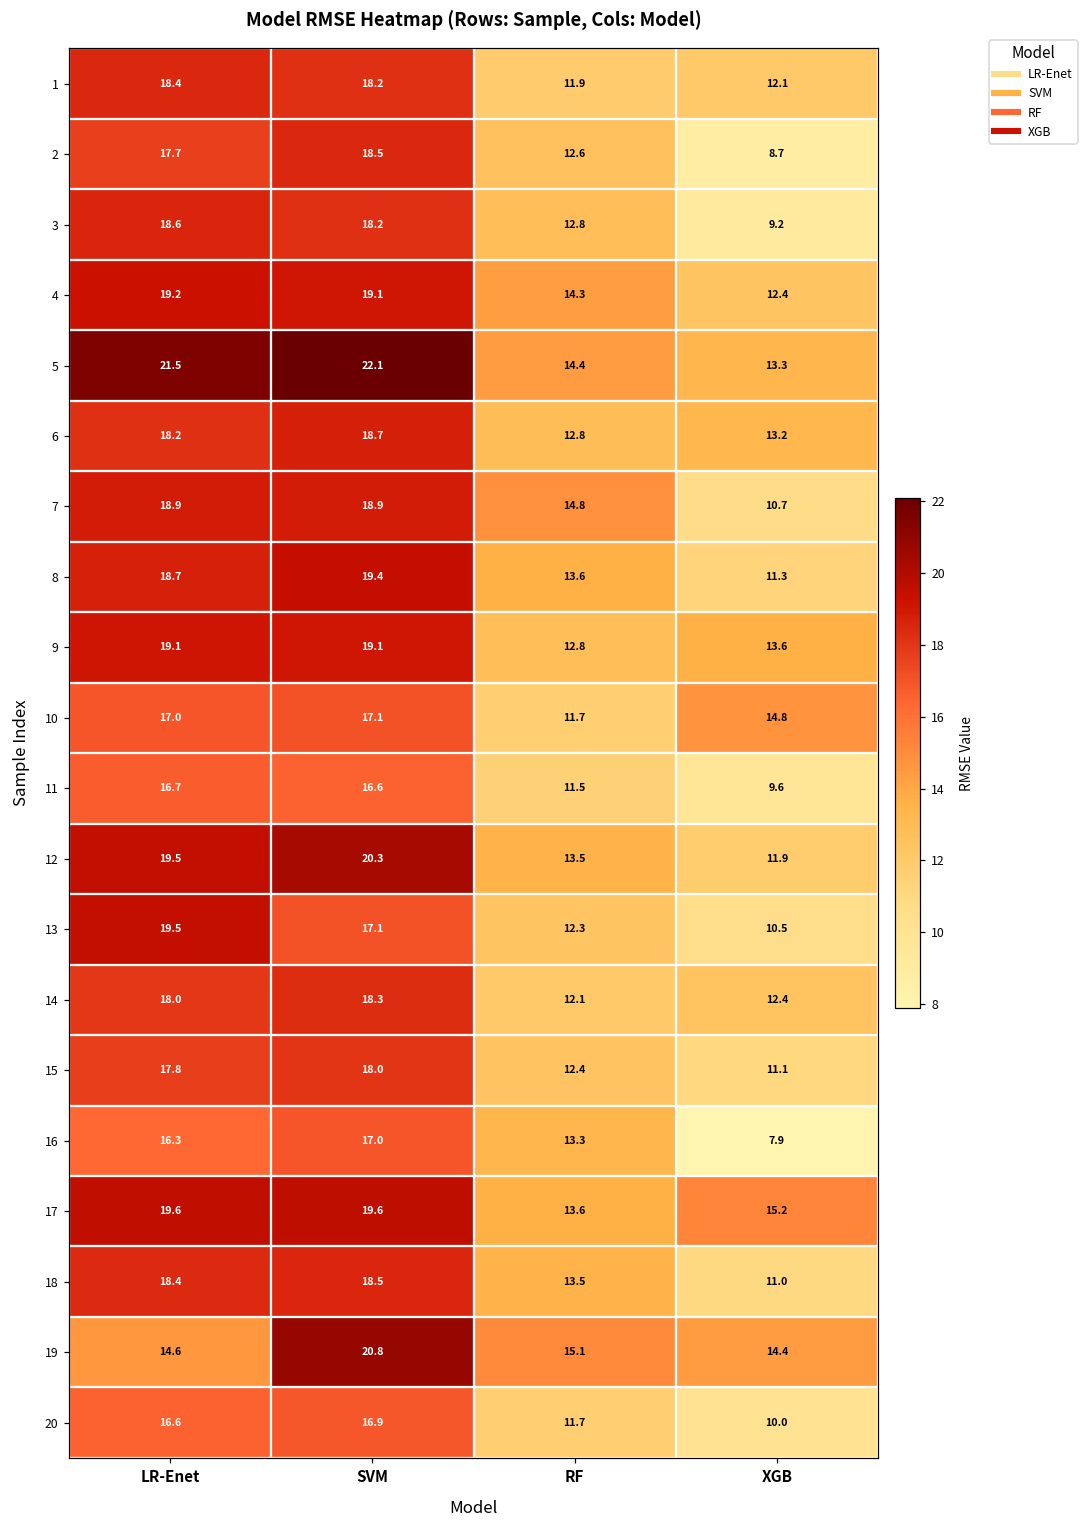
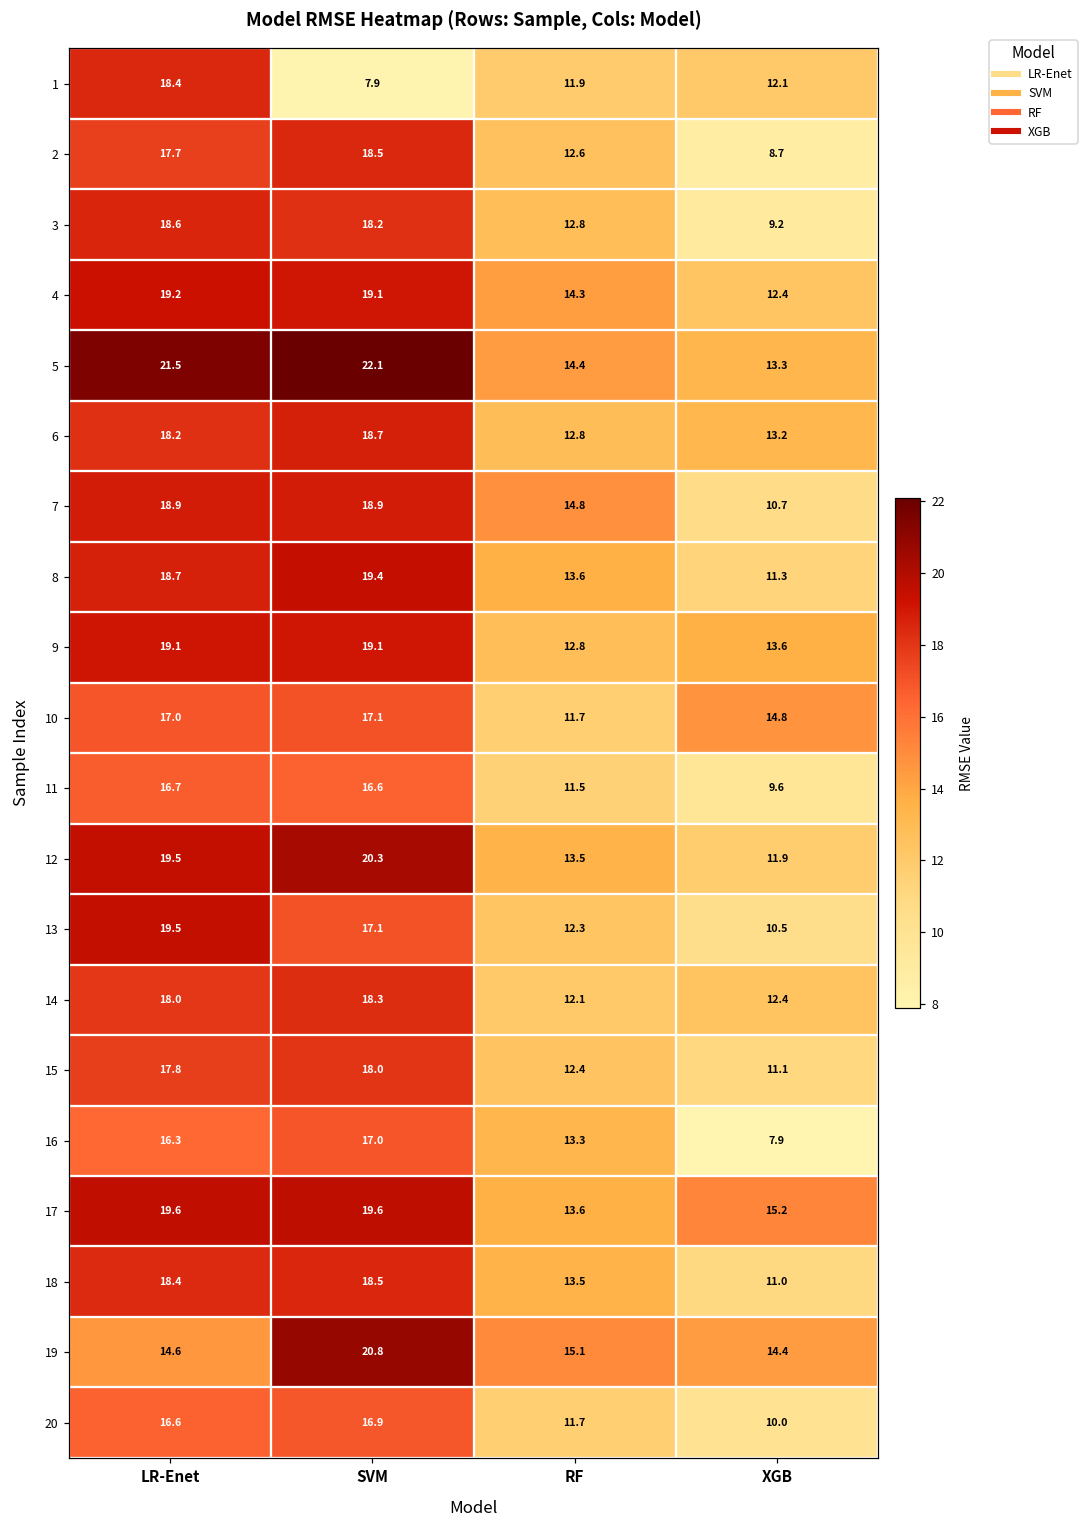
  {
    "1": {
      "LR-Enet": 18.4,
-     "SVM": 18.2,
+     "SVM": 7.9,
      "RF": 11.9,
      "XGB": 12.1
    },
    "2": {
      "LR-Enet": 17.7,
      "SVM": 18.5,
      "RF": 12.6,
      "XGB": 8.7
    },
    "3": {
      "LR-Enet": 18.6,
      "SVM": 18.2,
      "RF": 12.8,
      "XGB": 9.2
    },
    "4": {
      "LR-Enet": 19.2,
      "SVM": 19.1,
      "RF": 14.3,
      "XGB": 12.4
    },
    "5": {
      "LR-Enet": 21.5,
      "SVM": 22.1,
      "RF": 14.4,
      "XGB": 13.3
    },
    "6": {
      "LR-Enet": 18.2,
      "SVM": 18.7,
      "RF": 12.8,
      "XGB": 13.2
    },
    "7": {
      "LR-Enet": 18.9,
      "SVM": 18.9,
      "RF": 14.8,
      "XGB": 10.7
    },
    "8": {
      "LR-Enet": 18.7,
      "SVM": 19.4,
      "RF": 13.6,
      "XGB": 11.3
    },
    "9": {
      "LR-Enet": 19.1,
      "SVM": 19.1,
      "RF": 12.8,
      "XGB": 13.6
    },
    "10": {
      "LR-Enet": 17.0,
      "SVM": 17.1,
      "RF": 11.7,
      "XGB": 14.8
    },
    "11": {
      "LR-Enet": 16.7,
      "SVM": 16.6,
      "RF": 11.5,
      "XGB": 9.6
    },
    "12": {
      "LR-Enet": 19.5,
      "SVM": 20.3,
      "RF": 13.5,
      "XGB": 11.9
    },
    "13": {
      "LR-Enet": 19.5,
      "SVM": 17.1,
      "RF": 12.3,
      "XGB": 10.5
    },
    "14": {
      "LR-Enet": 18.0,
      "SVM": 18.3,
      "RF": 12.1,
      "XGB": 12.4
    },
    "15": {
      "LR-Enet": 17.8,
      "SVM": 18.0,
      "RF": 12.4,
      "XGB": 11.1
    },
    "16": {
      "LR-Enet": 16.3,
      "SVM": 17.0,
      "RF": 13.3,
      "XGB": 7.9
    },
    "17": {
      "LR-Enet": 19.6,
      "SVM": 19.6,
      "RF": 13.6,
      "XGB": 15.2
    },
    "18": {
      "LR-Enet": 18.4,
      "SVM": 18.5,
      "RF": 13.5,
      "XGB": 11.0
    },
    "19": {
      "LR-Enet": 14.6,
      "SVM": 20.8,
      "RF": 15.1,
      "XGB": 14.4
    },
    "20": {
      "LR-Enet": 16.6,
      "SVM": 16.9,
      "RF": 11.7,
      "XGB": 10.0
    }
  }
